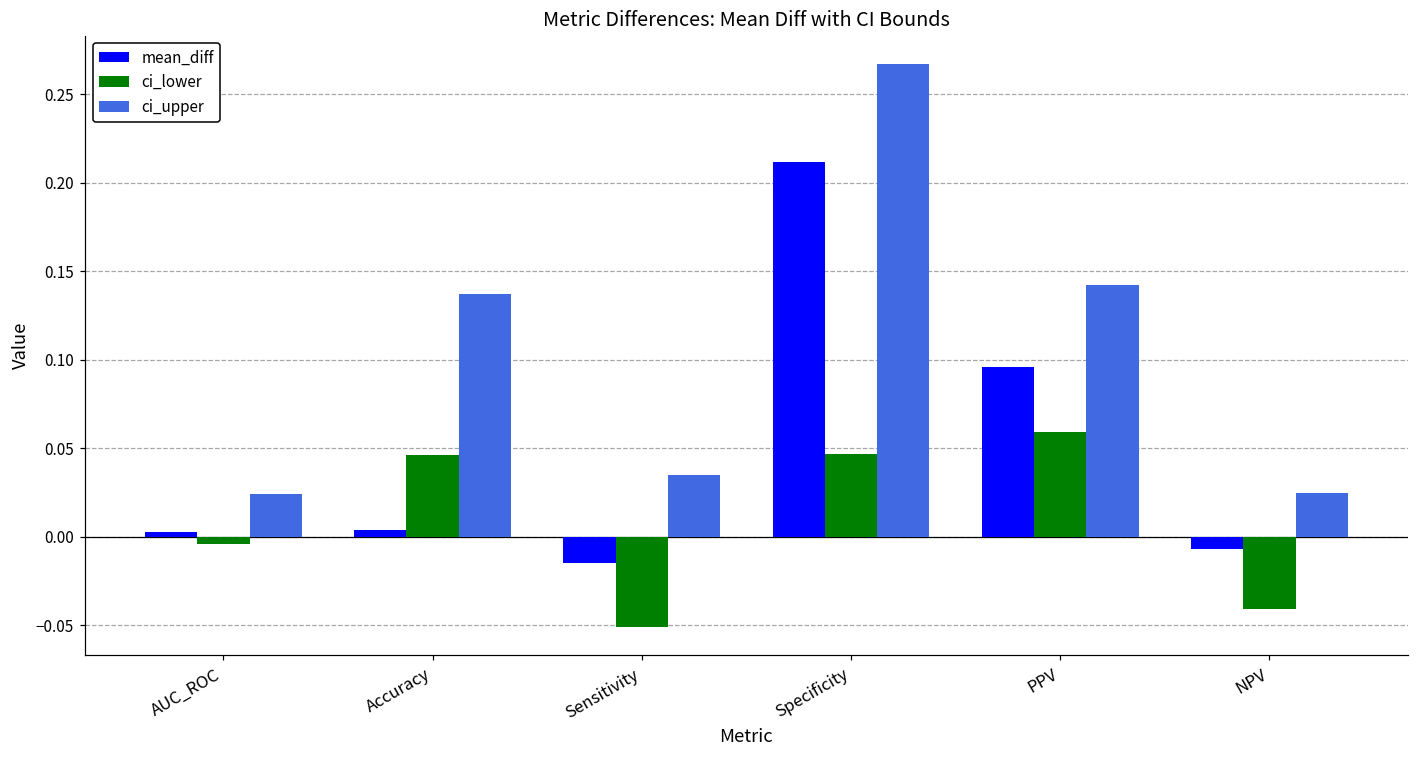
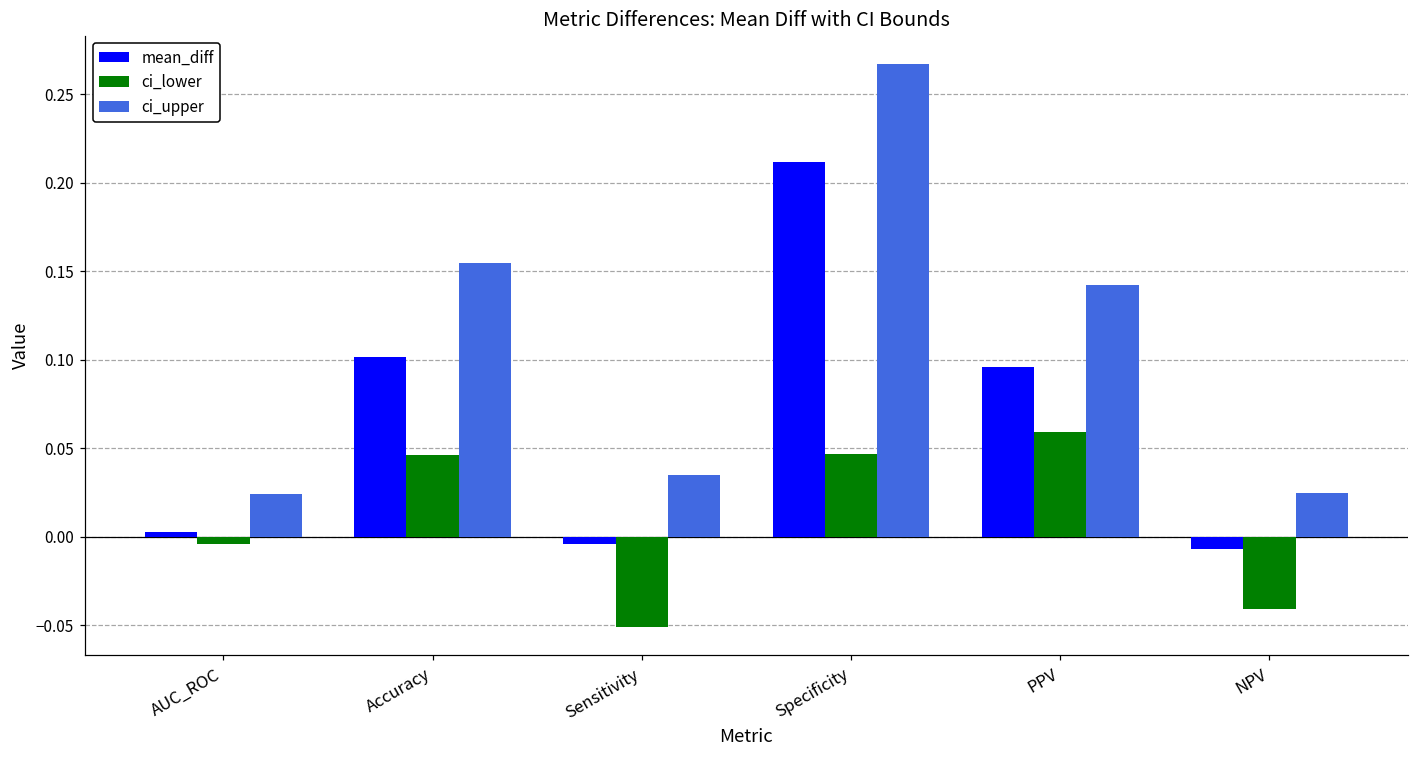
  {
    "mean_diff": {
      "AUC_ROC": 0.003,
-     "Accuracy": 0.004,
-     "Sensitivity": -0.015,
+     "Accuracy": 0.101,
+     "Sensitivity": -0.004,
      "Specificity": 0.212,
      "PPV": 0.096,
      "NPV": -0.007
    },
    "ci_lower": {
      "AUC_ROC": -0.004,
      "Accuracy": 0.046,
      "Sensitivity": -0.051,
      "Specificity": 0.047,
      "PPV": 0.059,
      "NPV": -0.041
    },
    "ci_upper": {
      "AUC_ROC": 0.024,
-     "Accuracy": 0.137,
+     "Accuracy": 0.154,
      "Sensitivity": 0.035,
      "Specificity": 0.267,
      "PPV": 0.142,
      "NPV": 0.025
    }
  }
